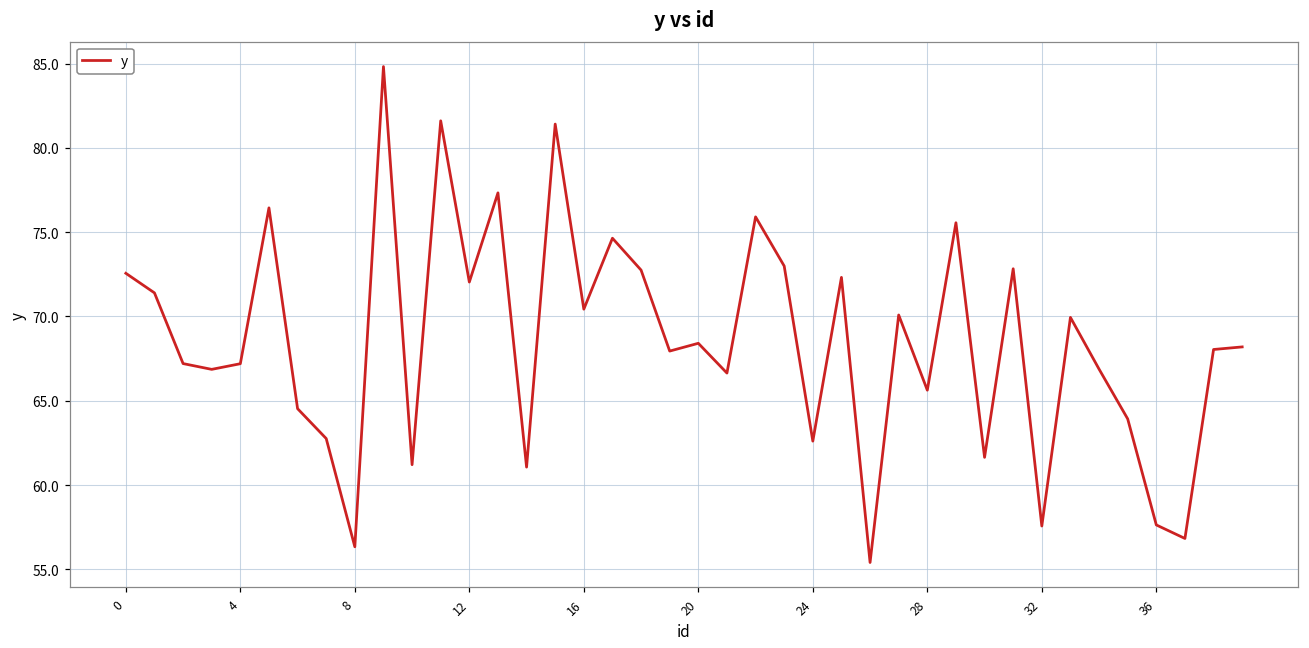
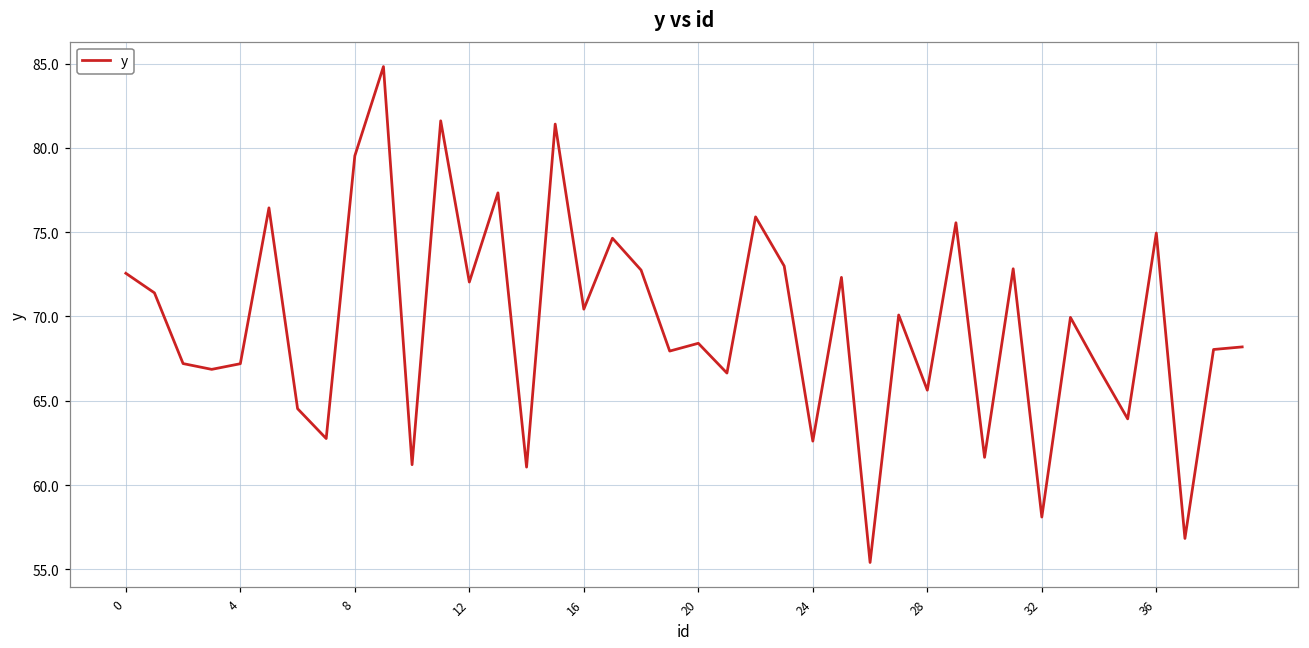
  {
    "0": 72.6,
    "4": 67.2,
-   "8": 56.3,
+   "8": 79.5,
    "12": 72.0,
    "16": 70.4,
    "20": 68.4,
    "24": 62.6,
    "28": 65.6,
-   "32": 57.6,
-   "36": 57.6
+   "32": 58.1,
+   "36": 75.0
  }
